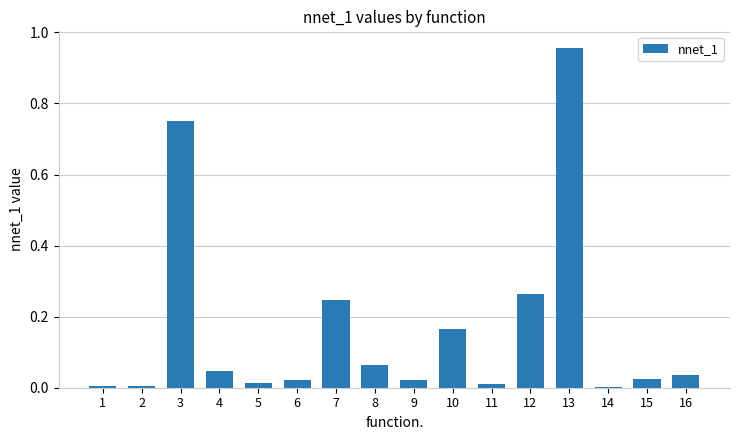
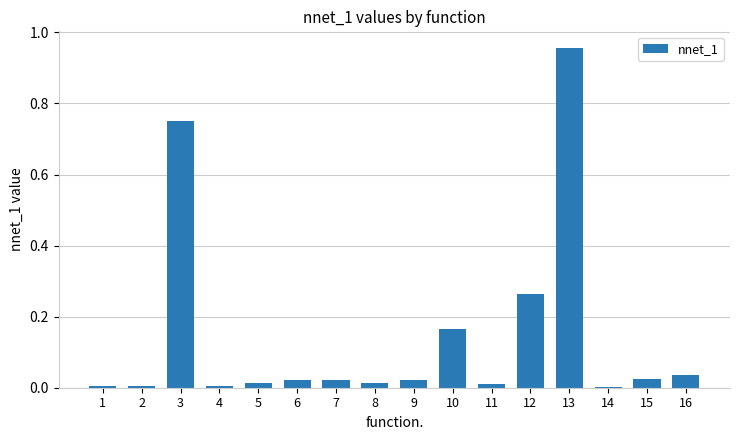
  {
    "3": 0.75,
-   "4": 0.05,
+   "4": 0.00,
    "5": 0.01,
    "6": 0.02,
-   "7": 0.25,
-   "8": 0.06,
+   "7": 0.02,
+   "8": 0.01,
    "9": 0.02,
    "10": 0.17,
    "11": 0.01,
    "12": 0.26,
    "13": 0.96,
    "15": 0.03,
    "16": 0.03
  }
